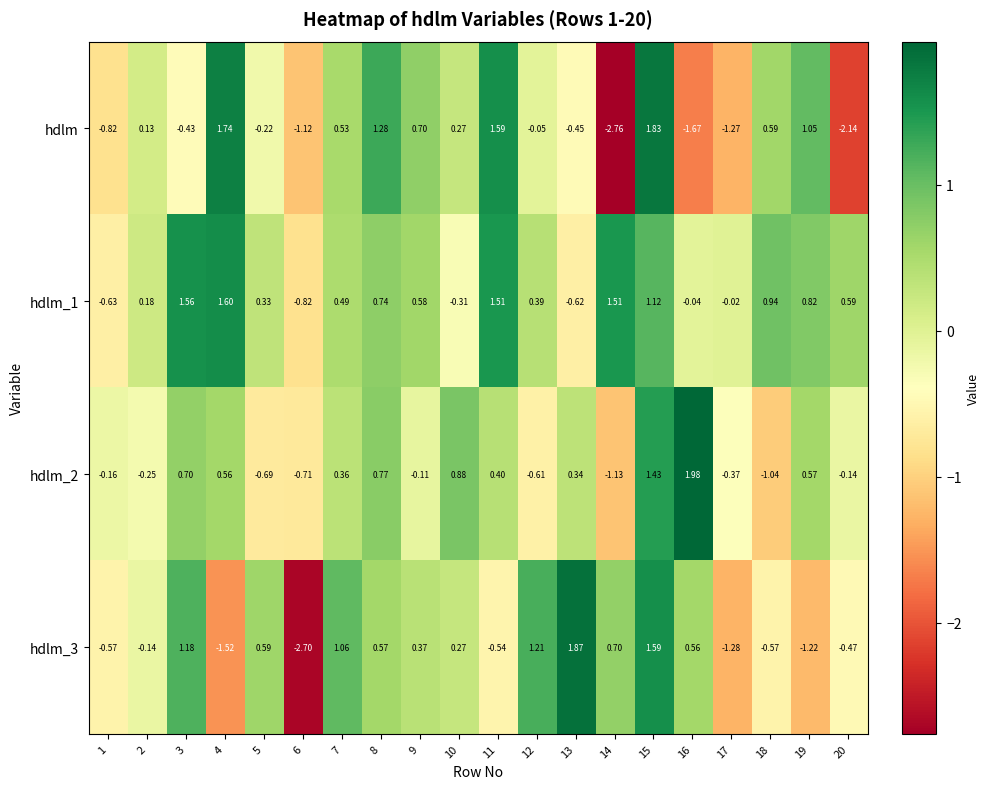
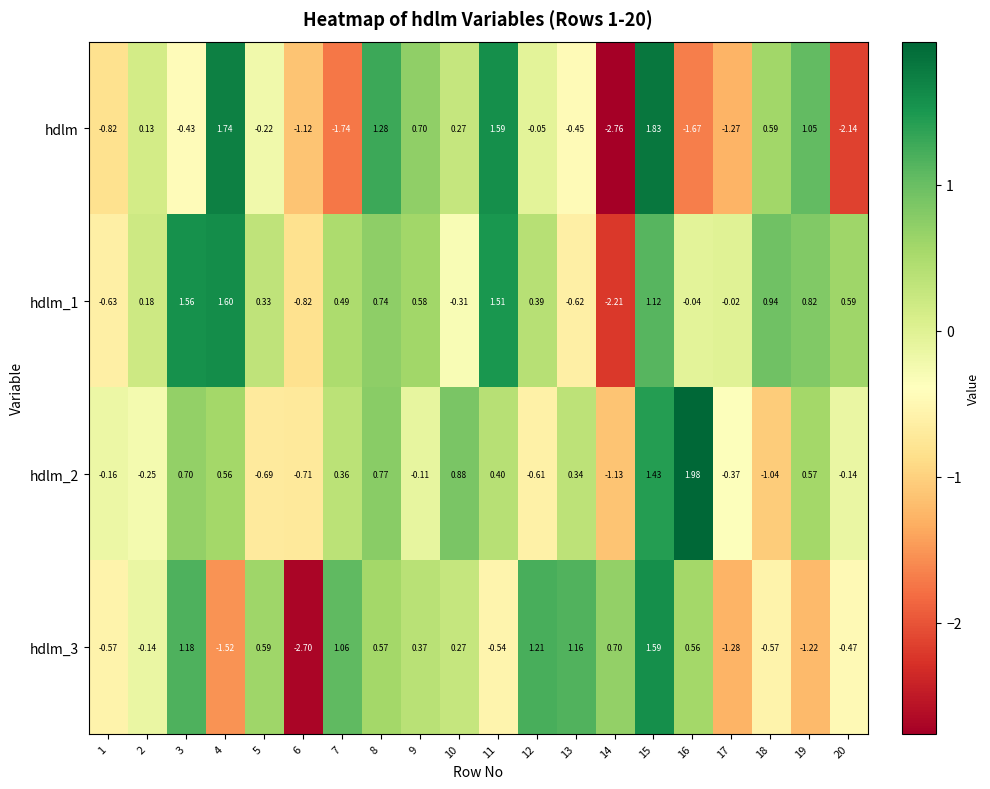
  {
    "hdlm": {
      "1": -0.82,
      "2": 0.13,
      "3": -0.43,
      "4": 1.74,
      "5": -0.22,
      "6": -1.12,
-     "7": 0.53,
+     "7": -1.74,
      "8": 1.28,
      "9": 0.70,
      "10": 0.27,
      "11": 1.59,
      "12": -0.05,
      "13": -0.45,
      "14": -2.76,
      "15": 1.83,
      "16": -1.67,
      "17": -1.27,
      "18": 0.59,
      "19": 1.05,
      "20": -2.14
    },
    "hdlm_1": {
      "1": -0.63,
      "2": 0.18,
      "3": 1.56,
      "4": 1.60,
      "5": 0.33,
      "6": -0.82,
      "7": 0.49,
      "8": 0.74,
      "9": 0.58,
      "10": -0.31,
      "11": 1.51,
      "12": 0.39,
      "13": -0.62,
-     "14": 1.51,
+     "14": -2.21,
      "15": 1.12,
      "16": -0.04,
      "17": -0.02,
      "18": 0.94,
      "19": 0.82,
      "20": 0.59
    },
    "hdlm_2": {
      "1": -0.16,
      "2": -0.25,
      "3": 0.70,
      "4": 0.56,
      "5": -0.69,
      "6": -0.71,
      "7": 0.36,
      "8": 0.77,
      "9": -0.11,
      "10": 0.88,
      "11": 0.40,
      "12": -0.61,
      "13": 0.34,
      "14": -1.13,
      "15": 1.43,
      "16": 1.98,
      "17": -0.37,
      "18": -1.04,
      "19": 0.57,
      "20": -0.14
    },
    "hdlm_3": {
      "1": -0.57,
      "2": -0.14,
      "3": 1.18,
      "4": -1.52,
      "5": 0.59,
      "6": -2.70,
      "7": 1.06,
      "8": 0.57,
      "9": 0.37,
      "10": 0.27,
      "11": -0.54,
      "12": 1.21,
-     "13": 1.87,
+     "13": 1.16,
      "14": 0.70,
      "15": 1.59,
      "16": 0.56,
      "17": -1.28,
      "18": -0.57,
      "19": -1.22,
      "20": -0.47
    }
  }
